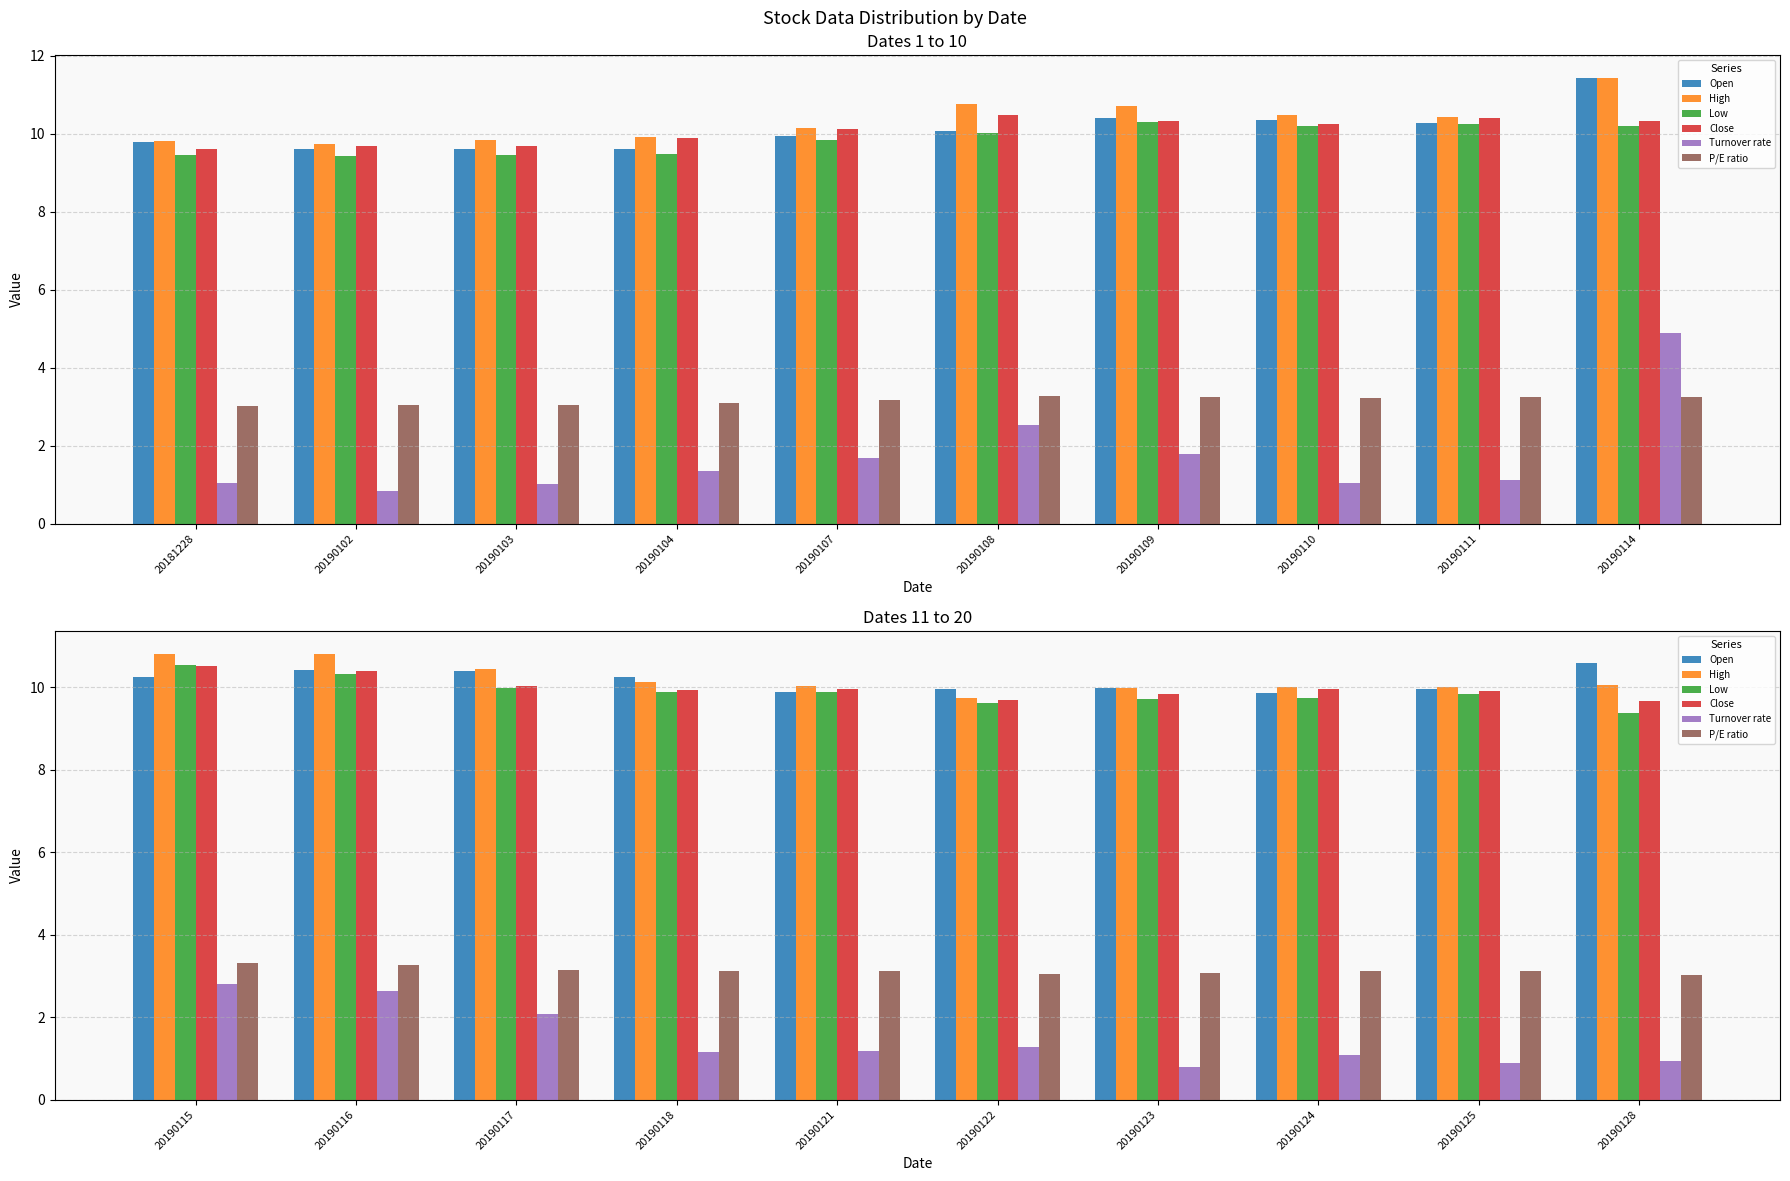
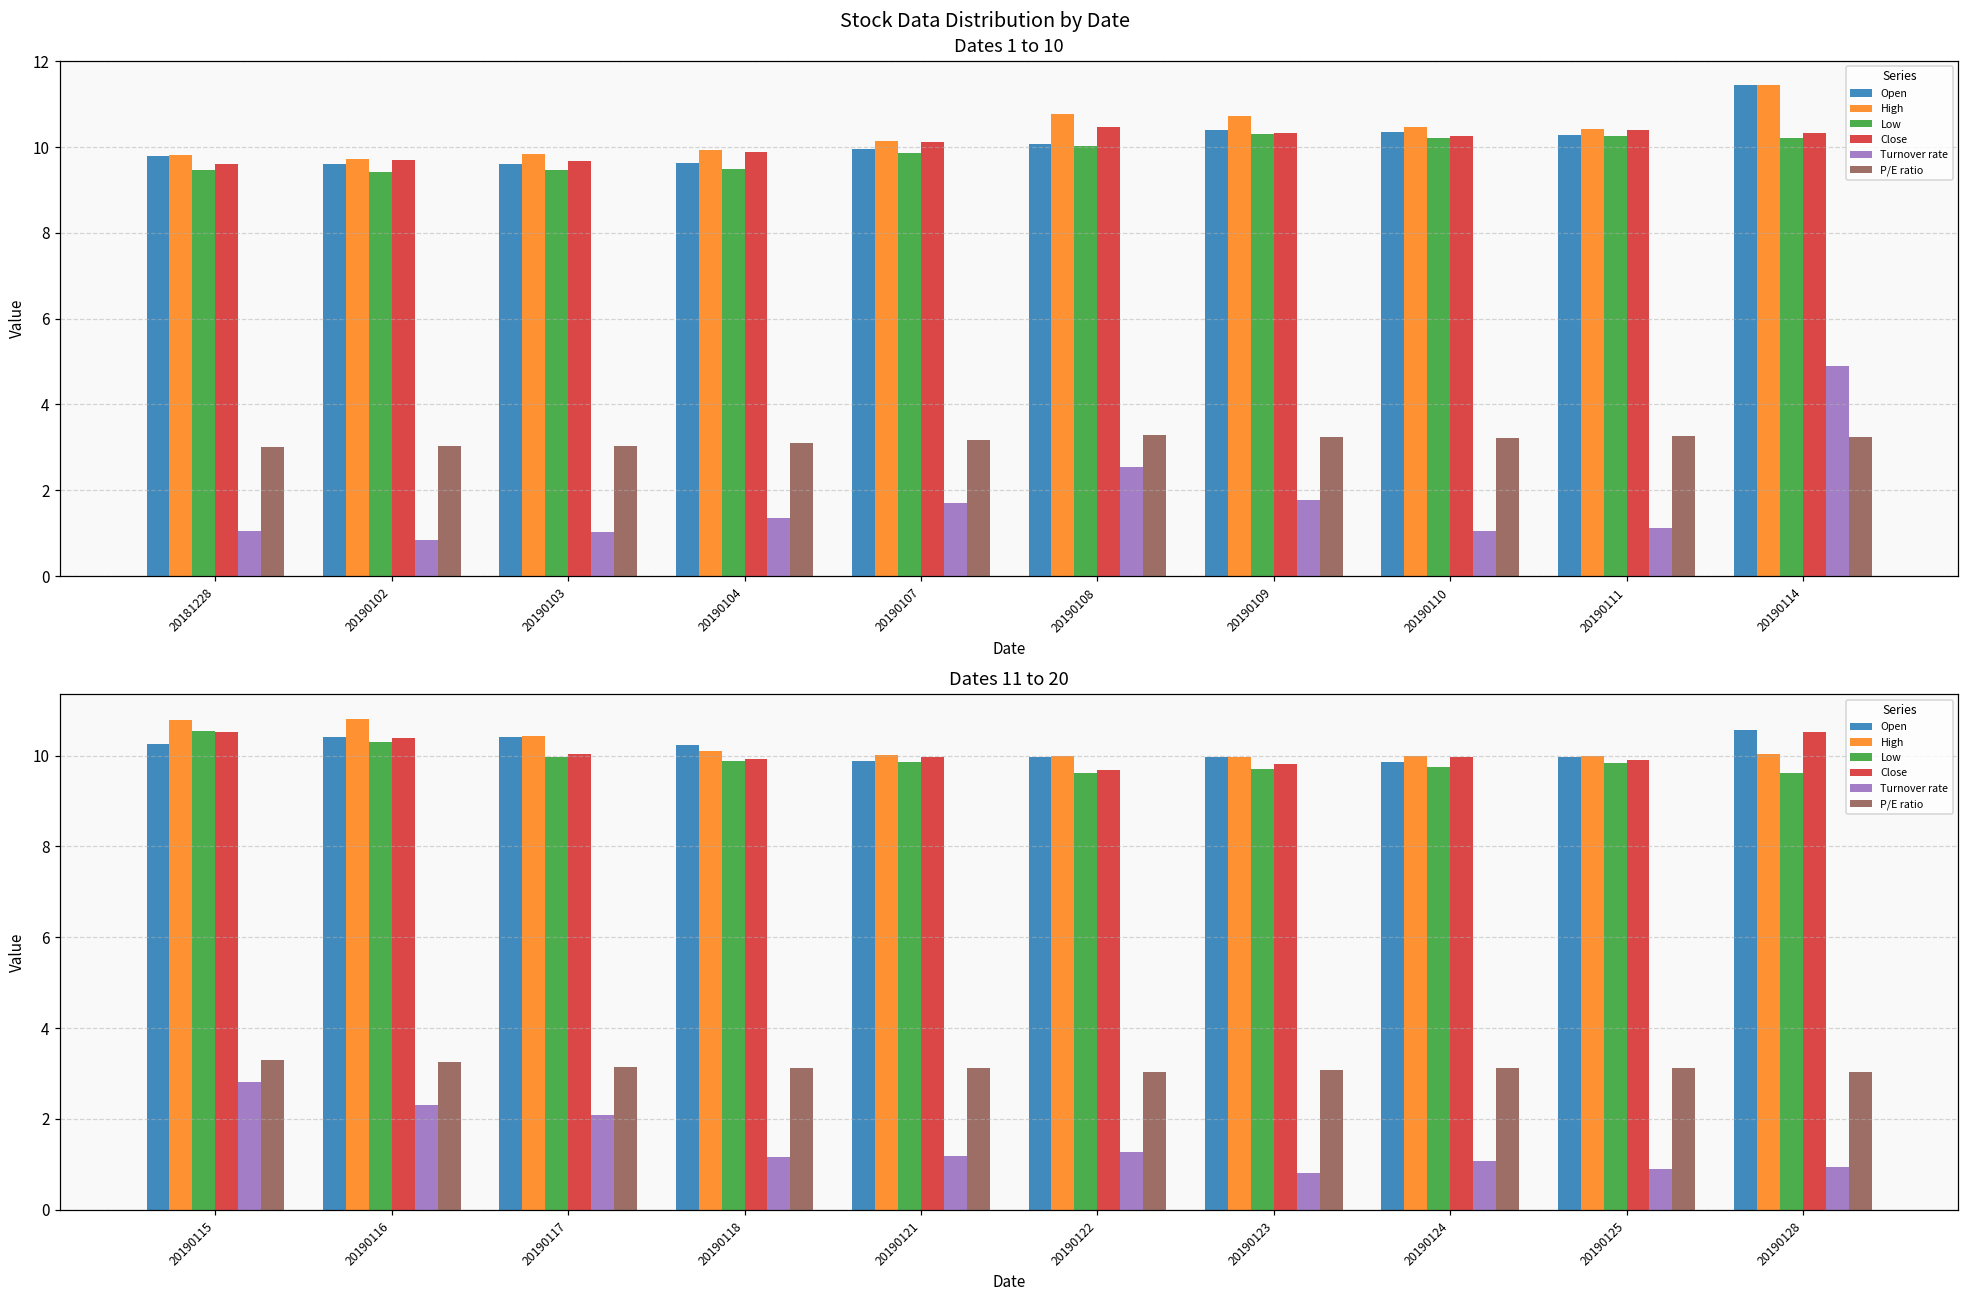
  {
    "Dates 1 to 10": {
      "Open": {
        "20181228": 9.8,
        "20190102": 9.6,
        "20190103": 9.6,
        "20190104": 9.6,
        "20190107": 10.0,
        "20190108": 10.1,
        "20190109": 10.4,
        "20190110": 10.4,
        "20190111": 10.3,
        "20190114": 11.4
      },
      "High": {
        "20181228": 9.8,
        "20190102": 9.7,
        "20190103": 9.8,
        "20190104": 9.9,
        "20190107": 10.1,
        "20190108": 10.8,
        "20190109": 10.7,
        "20190110": 10.5,
        "20190111": 10.4,
        "20190114": 11.4
      },
      "Low": {
        "20181228": 9.5,
        "20190102": 9.4,
        "20190103": 9.5,
        "20190104": 9.5,
        "20190107": 9.9,
        "20190108": 10.0,
        "20190109": 10.3,
        "20190110": 10.2,
        "20190111": 10.3,
        "20190114": 10.2
      },
      "Close": {
        "20181228": 9.6,
        "20190102": 9.7,
        "20190103": 9.7,
        "20190104": 9.9,
        "20190107": 10.1,
        "20190108": 10.5,
        "20190109": 10.3,
        "20190110": 10.3,
        "20190111": 10.4,
        "20190114": 10.3
      },
      "Turnover rate": {
        "20181228": 1.0,
        "20190102": 0.8,
        "20190103": 1.0,
        "20190104": 1.4,
        "20190107": 1.7,
        "20190108": 2.5,
        "20190109": 1.8,
        "20190110": 1.1,
        "20190111": 1.1,
        "20190114": 4.9
      },
      "P/E ratio": {
        "20181228": 3.0,
        "20190102": 3.0,
        "20190103": 3.0,
        "20190104": 3.1,
        "20190107": 3.2,
        "20190108": 3.3,
        "20190109": 3.2,
        "20190110": 3.2,
        "20190111": 3.3,
        "20190114": 3.2
      }
    },
    "Dates 11 to 20": {
      "Open": {
        "20190115": 10.3,
        "20190116": 10.4,
        "20190117": 10.4,
        "20190118": 10.2,
        "20190121": 9.9,
        "20190122": 10.0,
        "20190123": 10.0,
        "20190124": 9.9,
        "20190125": 10.0,
        "20190128": 10.6
      },
      "High": {
        "20190115": 10.8,
        "20190116": 10.8,
        "20190117": 10.4,
        "20190118": 10.1,
        "20190121": 10.0,
-       "20190122": 9.7,
+       "20190122": 10.0,
        "20190123": 10.0,
        "20190124": 10.0,
        "20190125": 10.0,
        "20190128": 10.0
      },
      "Low": {
        "20190115": 10.5,
        "20190116": 10.3,
        "20190117": 10.0,
        "20190118": 9.9,
        "20190121": 9.9,
        "20190122": 9.6,
        "20190123": 9.7,
        "20190124": 9.7,
        "20190125": 9.8,
-       "20190128": 9.4
+       "20190128": 9.6
      },
      "Close": {
        "20190115": 10.5,
        "20190116": 10.4,
        "20190117": 10.0,
        "20190118": 9.9,
        "20190121": 10.0,
        "20190122": 9.7,
        "20190123": 9.8,
        "20190124": 10.0,
        "20190125": 9.9,
-       "20190128": 9.7
+       "20190128": 10.5
      },
      "Turnover rate": {
        "20190115": 2.8,
-       "20190116": 2.6,
+       "20190116": 2.3,
        "20190117": 2.1,
        "20190118": 1.2,
        "20190121": 1.2,
        "20190122": 1.3,
        "20190123": 0.8,
        "20190124": 1.1,
        "20190125": 0.9,
        "20190128": 0.9
      },
      "P/E ratio": {
        "20190115": 3.3,
        "20190116": 3.3,
        "20190117": 3.2,
        "20190118": 3.1,
        "20190121": 3.1,
        "20190122": 3.0,
        "20190123": 3.1,
        "20190124": 3.1,
        "20190125": 3.1,
        "20190128": 3.0
      }
    }
  }
